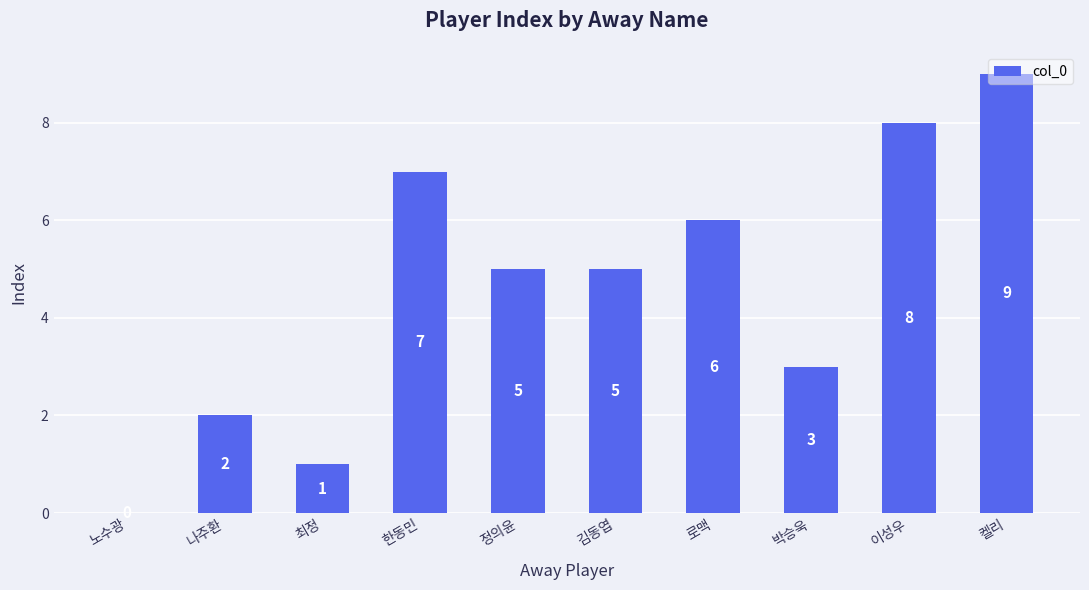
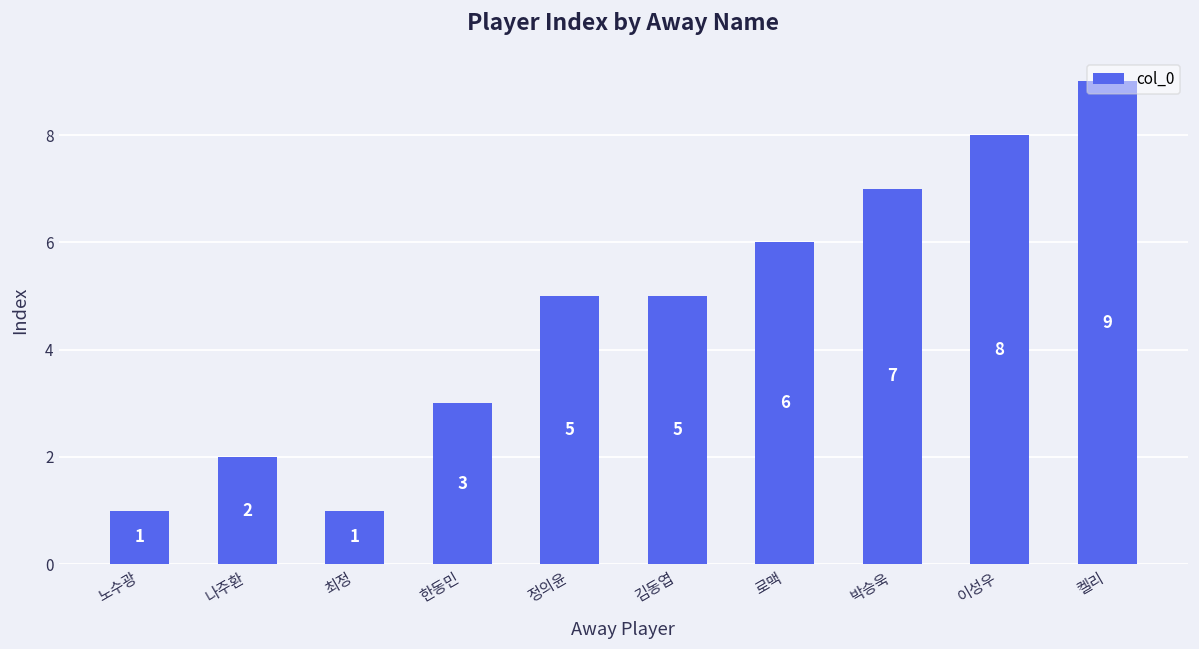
  {
-   "노수광": 0,
+   "노수광": 1,
    "나주환": 2,
    "최정": 1,
-   "한동민": 7,
+   "한동민": 3,
    "정의윤": 5,
    "김동엽": 5,
    "로맥": 6,
-   "박승욱": 3,
+   "박승욱": 7,
    "이성우": 8
  }
